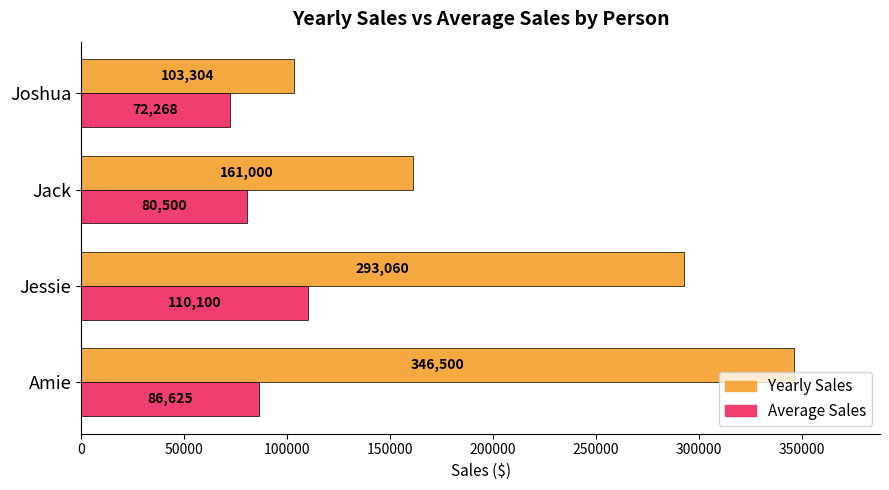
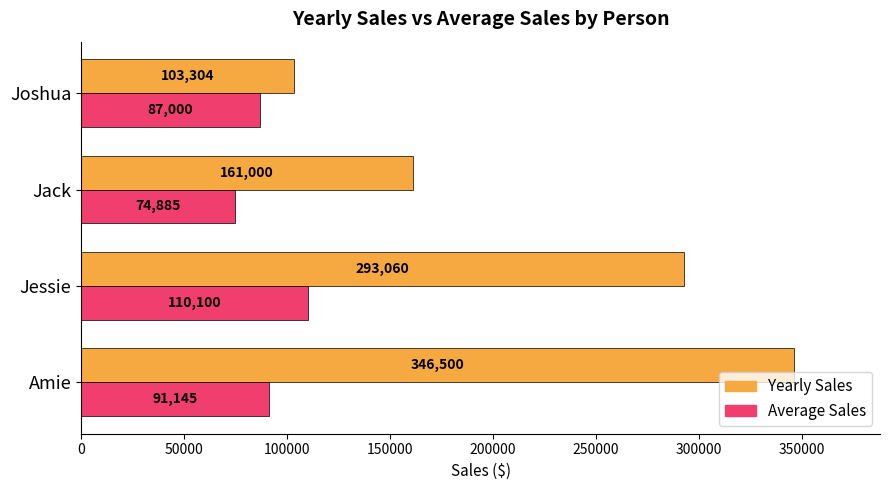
  {
    "Yearly Sales": {
      "Joshua": "103,304",
      "Jack": "161,000",
      "Jessie": "293,060",
      "Amie": "346,500"
    },
    "Average Sales": {
-     "Joshua": "72,268",
-     "Jack": "80,500",
+     "Joshua": "87,000",
+     "Jack": "74,885",
      "Jessie": "110,100",
-     "Amie": "86,625"
+     "Amie": "91,145"
    }
  }
